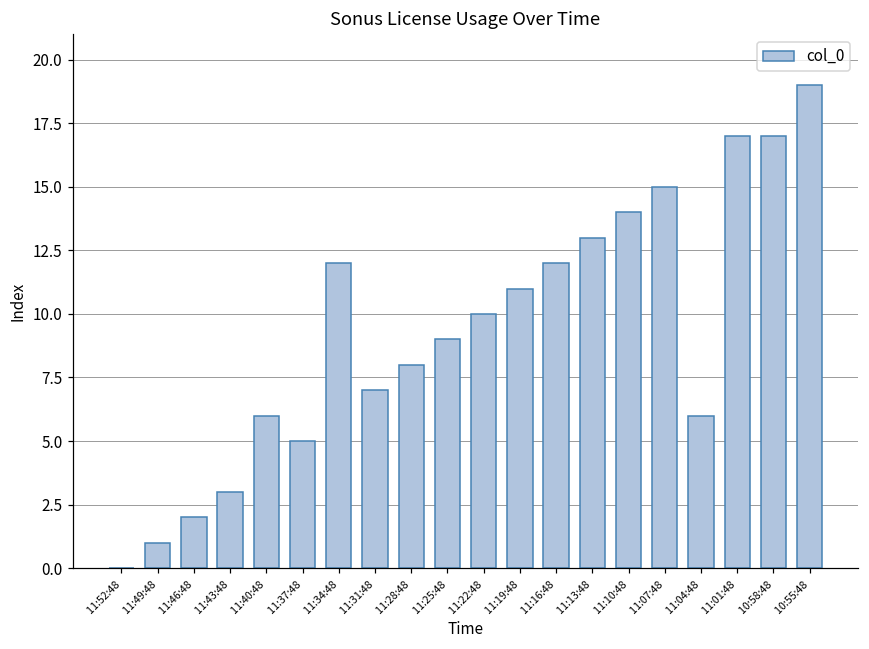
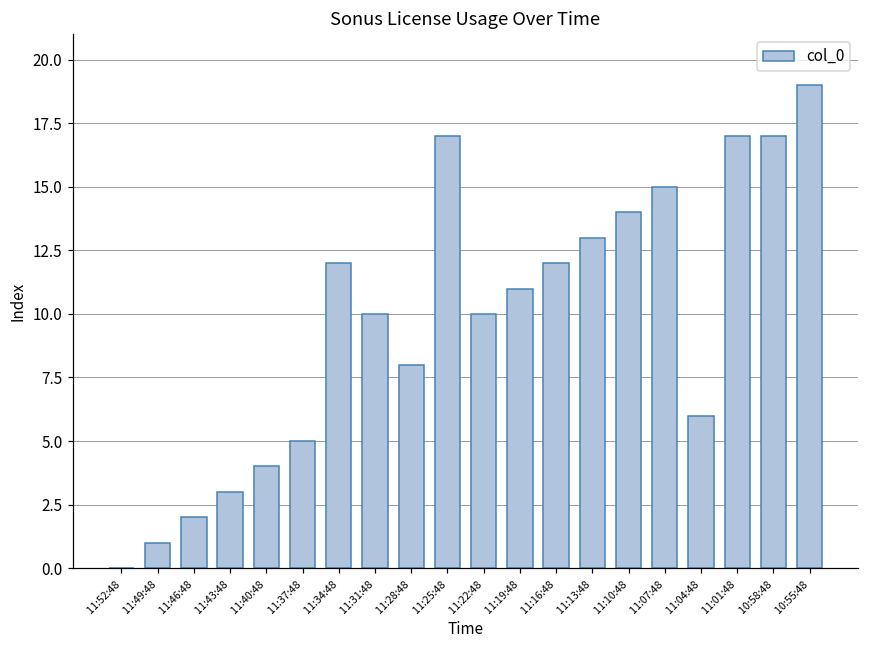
  {
    "11:52:48": 0,
    "11:49:48": 1,
    "11:46:48": 2,
    "11:43:48": 3,
-   "11:40:48": 6,
+   "11:40:48": 4,
    "11:37:48": 5,
    "11:34:48": 12,
-   "11:31:48": 7,
+   "11:31:48": 10,
    "11:28:48": 8,
-   "11:25:48": 9,
+   "11:25:48": 17,
    "11:22:48": 10,
    "11:19:48": 11,
    "11:16:48": 12,
    "11:13:48": 13,
    "11:10:48": 14,
    "11:07:48": 15,
    "11:04:48": 6,
    "11:01:48": 17,
    "10:58:48": 17,
    "10:55:48": 19
  }
